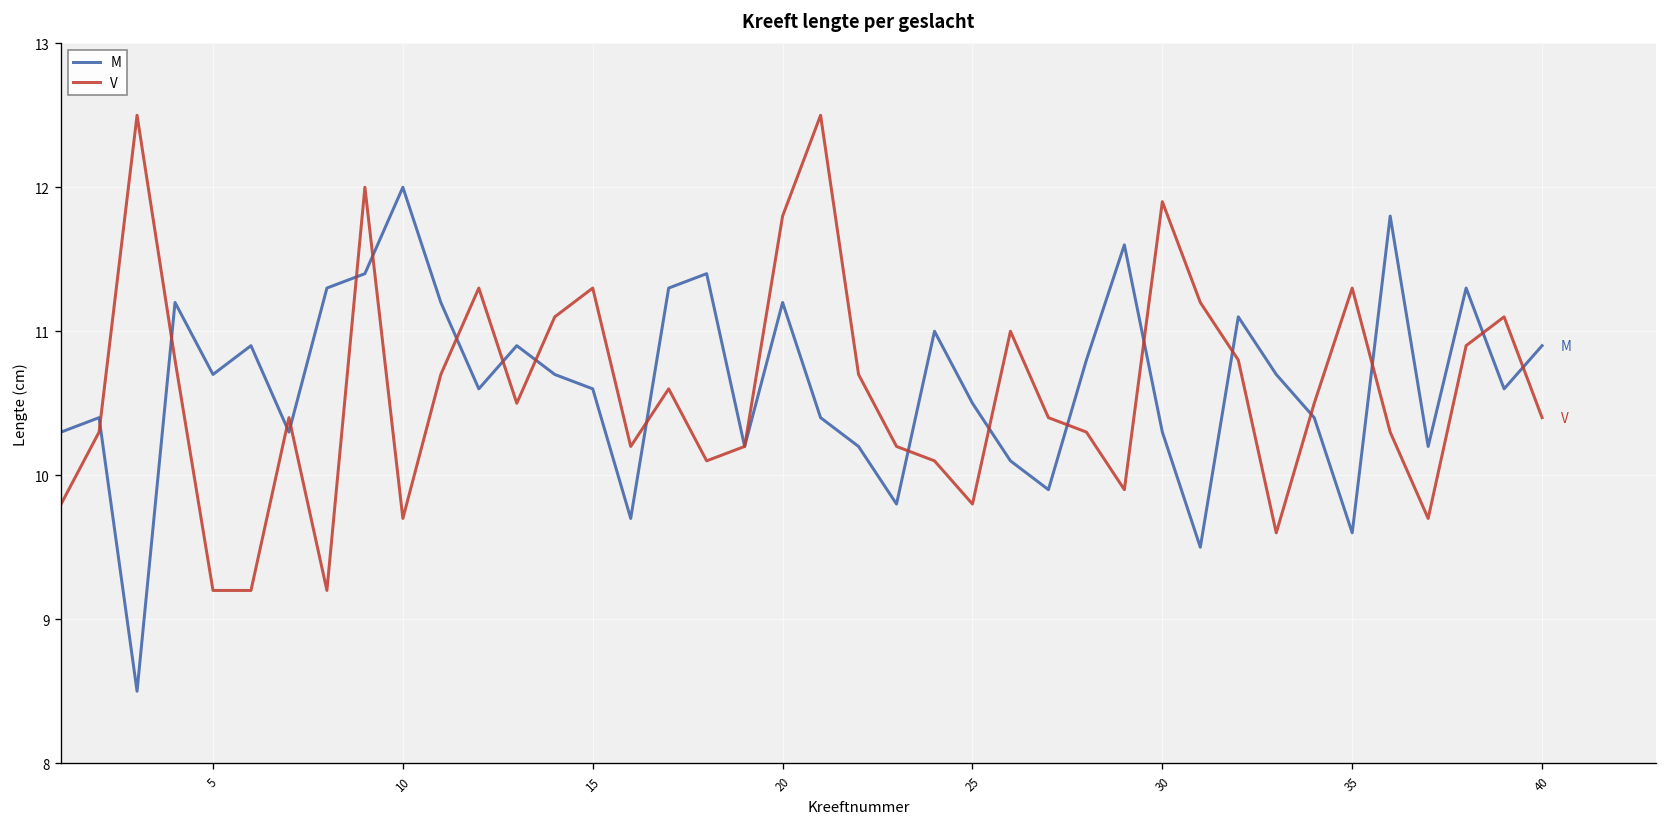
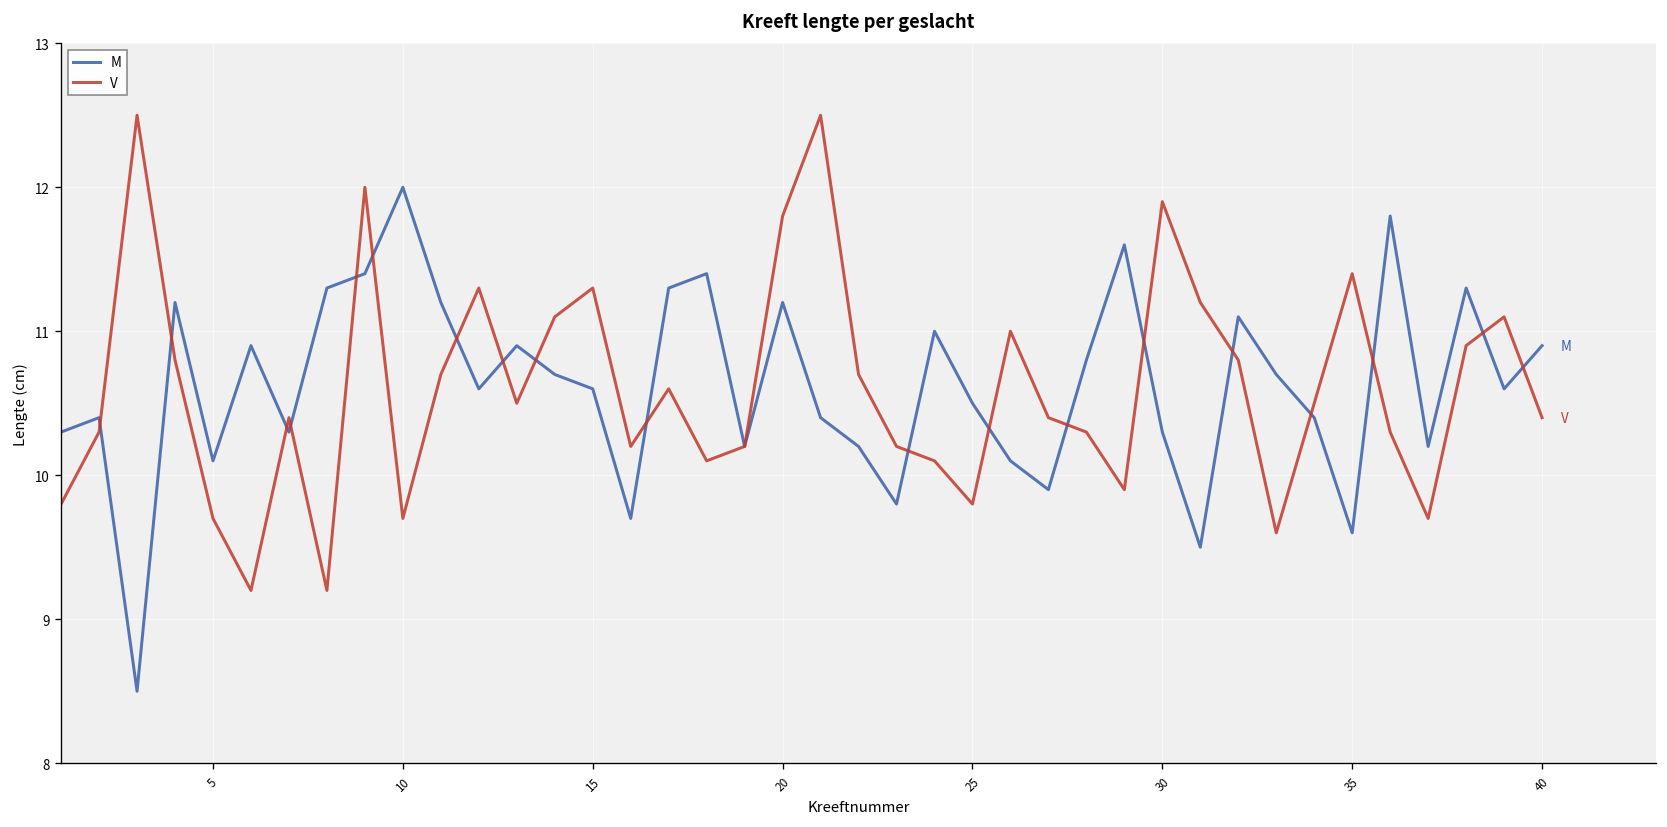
  {
    "M": {
-     "5": 10.7,
+     "5": 10.1,
      "10": 12.0,
      "15": 10.6,
      "20": 11.2,
      "25": 10.5,
      "30": 10.3,
      "35": 9.6,
      "40": 10.9
    },
    "V": {
-     "5": 9.2,
+     "5": 9.7,
      "10": 9.7,
      "15": 11.3,
      "20": 11.8,
      "25": 9.8,
      "30": 11.9,
-     "35": 11.3,
+     "35": 11.4,
      "40": 10.4
    }
  }
